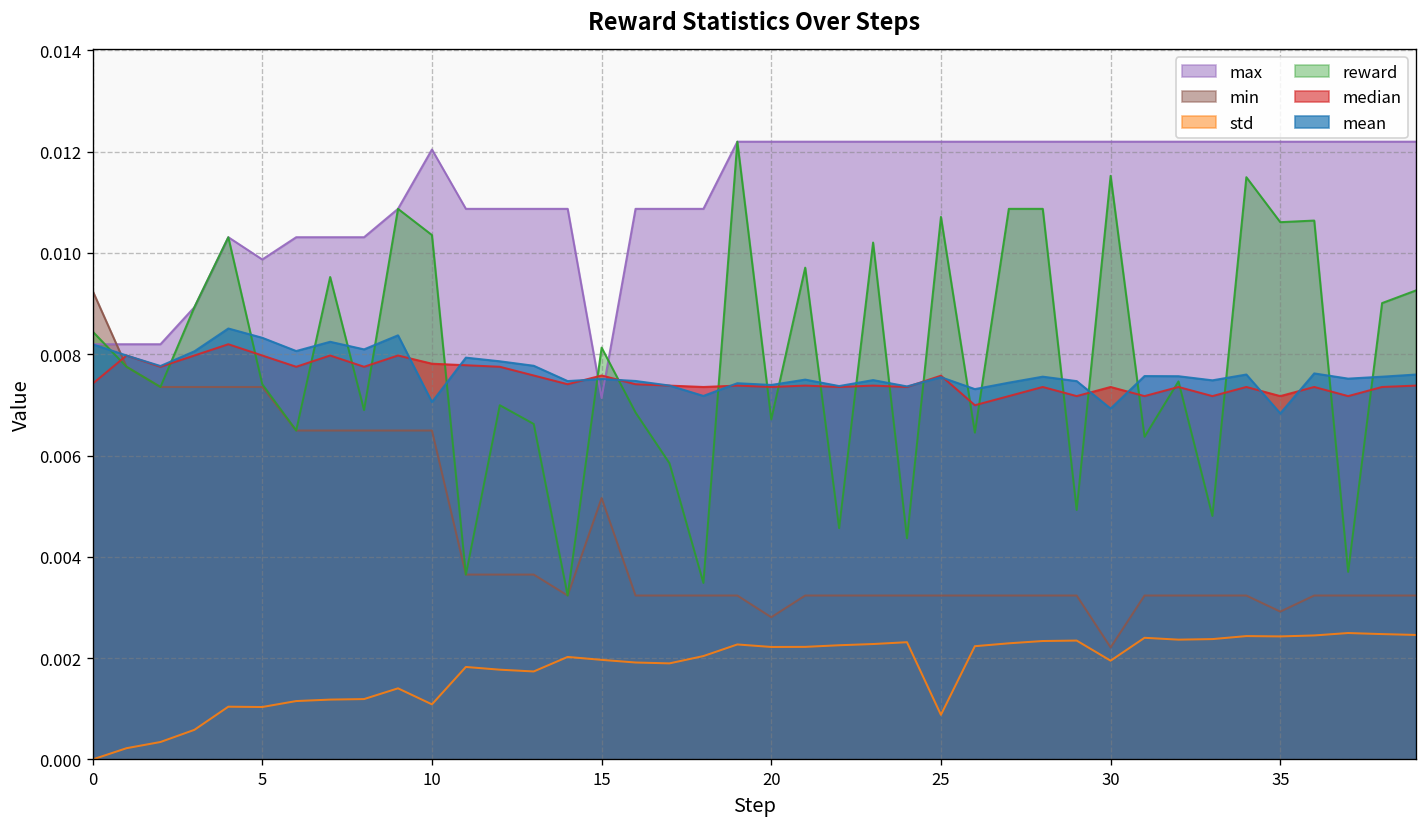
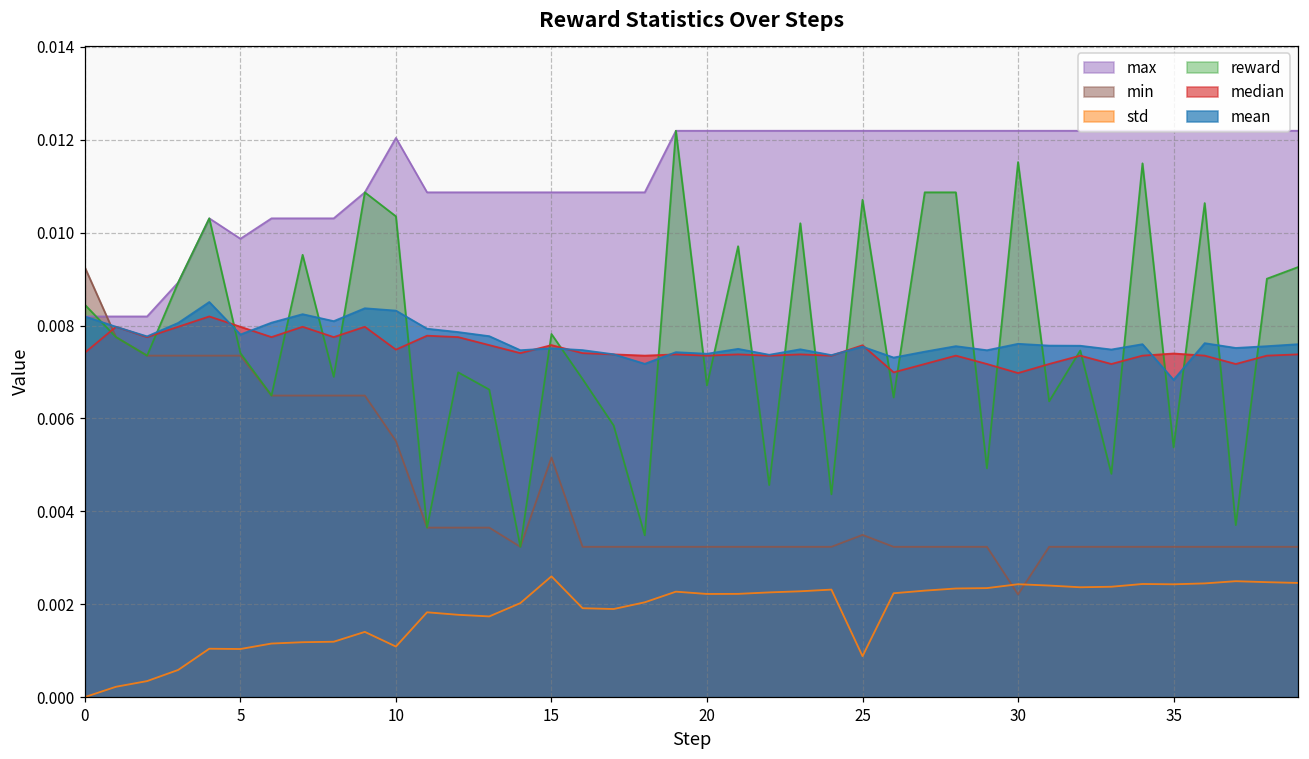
  {
    "max": {
      "5": 0.0099,
      "10": 0.0120,
-     "15": 0.0071,
+     "15": 0.0109,
      "20": 0.0122,
      "25": 0.0122,
      "30": 0.0122,
      "35": 0.0122
    },
    "min": {
      "0": 0.0093,
-     "10": 0.0065,
+     "10": 0.0055,
      "15": 0.0052,
-     "20": 0.0028,
-     "25": 0.0032,
+     "20": 0.0032,
+     "25": 0.0035,
      "30": 0.0022,
-     "35": 0.0029
+     "35": 0.0032
    },
    "std": {
      "0": 0.0000,
      "5": 0.0010,
      "10": 0.0011,
-     "15": 0.0020,
+     "15": 0.0026,
      "20": 0.0022,
      "25": 0.0009,
-     "30": 0.0020,
+     "30": 0.0024,
      "35": 0.0024
    },
    "reward": {
      "0": 0.0084,
      "10": 0.0104,
-     "15": 0.0081,
+     "15": 0.0078,
      "20": 0.0067,
      "25": 0.0107,
      "30": 0.0115,
-     "35": 0.0106
+     "35": 0.0054
    },
    "median": {
      "0": 0.0074,
      "5": 0.0080,
-     "10": 0.0078,
+     "10": 0.0075,
      "15": 0.0076,
-     "30": 0.0074,
-     "35": 0.0072
+     "30": 0.0070,
+     "35": 0.0074
    },
    "mean": {
-     "5": 0.0083,
-     "10": 0.0071,
+     "5": 0.0078,
+     "10": 0.0083,
      "15": 0.0075,
-     "30": 0.0069,
+     "30": 0.0076,
      "35": 0.0068
    }
  }
